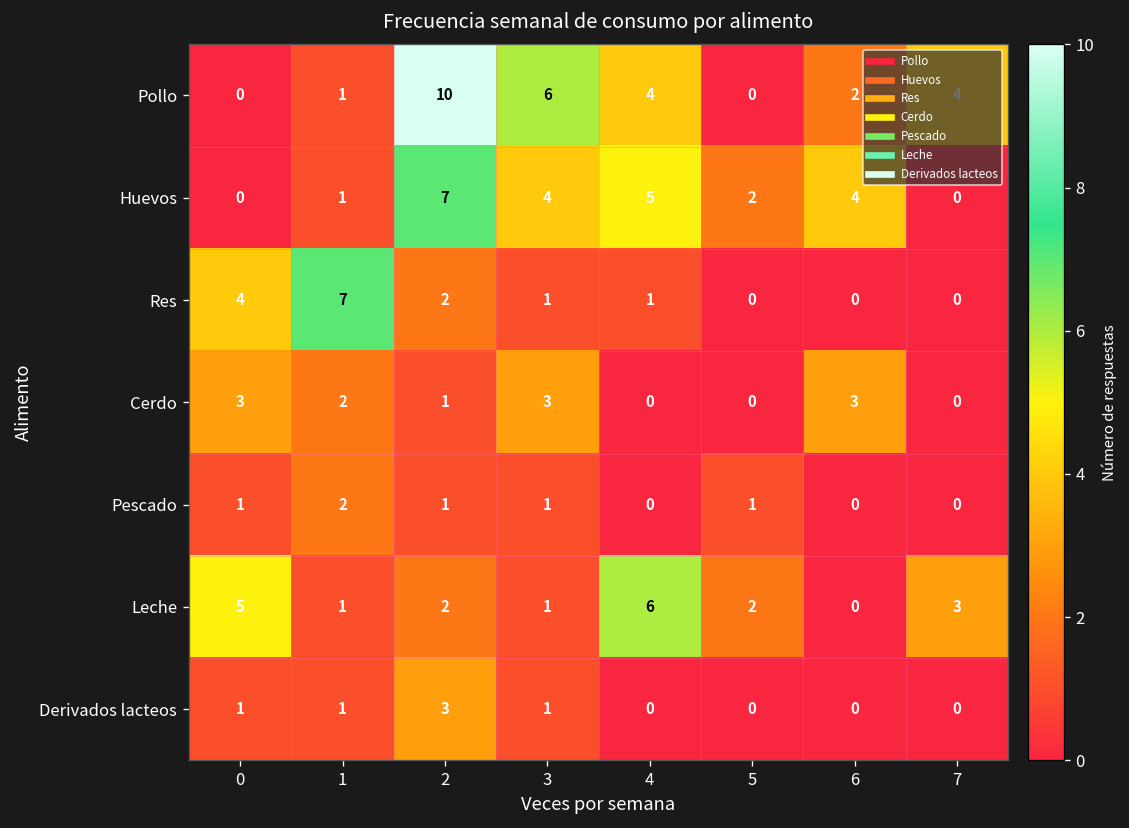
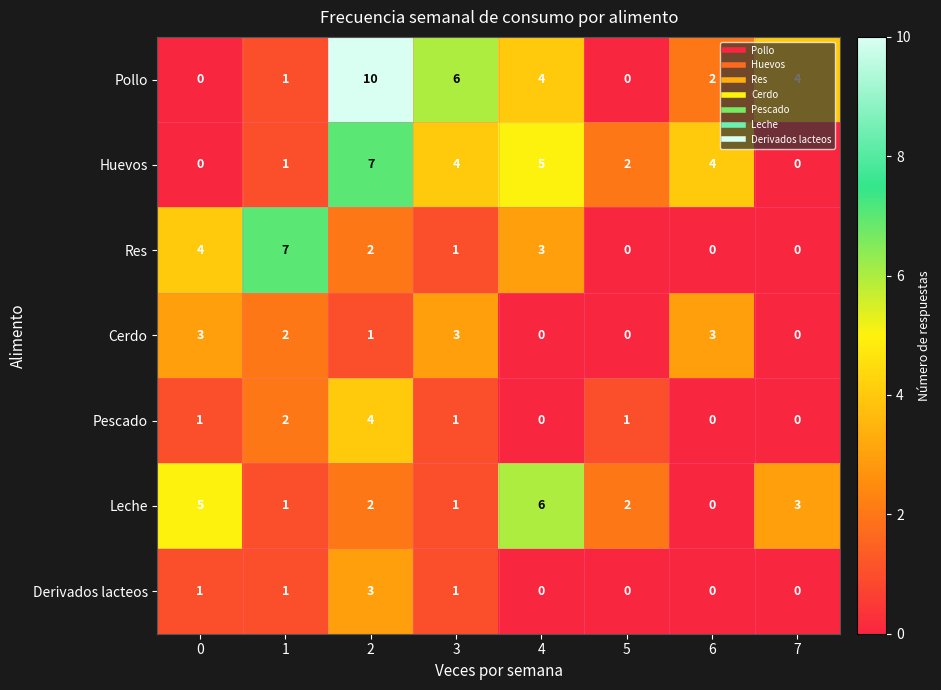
  {
    "Pollo": {
      "0": 0,
      "1": 1,
      "2": 10,
      "3": 6,
      "4": 4,
      "5": 0,
      "6": 2
    },
    "Huevos": {
      "0": 0,
      "1": 1,
      "2": 7,
      "3": 4,
      "4": 5,
      "5": 2,
      "6": 4,
      "7": 0
    },
    "Res": {
      "0": 4,
      "1": 7,
      "2": 2,
      "3": 1,
-     "4": 1,
+     "4": 3,
      "5": 0,
      "6": 0,
      "7": 0
    },
    "Cerdo": {
      "0": 3,
      "1": 2,
      "2": 1,
      "3": 3,
      "4": 0,
      "5": 0,
      "6": 3,
      "7": 0
    },
    "Pescado": {
      "0": 1,
      "1": 2,
-     "2": 1,
+     "2": 4,
      "3": 1,
      "4": 0,
      "5": 1,
      "6": 0,
      "7": 0
    },
    "Leche": {
      "0": 5,
      "1": 1,
      "2": 2,
      "3": 1,
      "4": 6,
      "5": 2,
      "6": 0,
      "7": 3
    },
    "Derivados lacteos": {
      "0": 1,
      "1": 1,
      "2": 3,
      "3": 1,
      "4": 0,
      "5": 0,
      "6": 0,
      "7": 0
    }
  }
